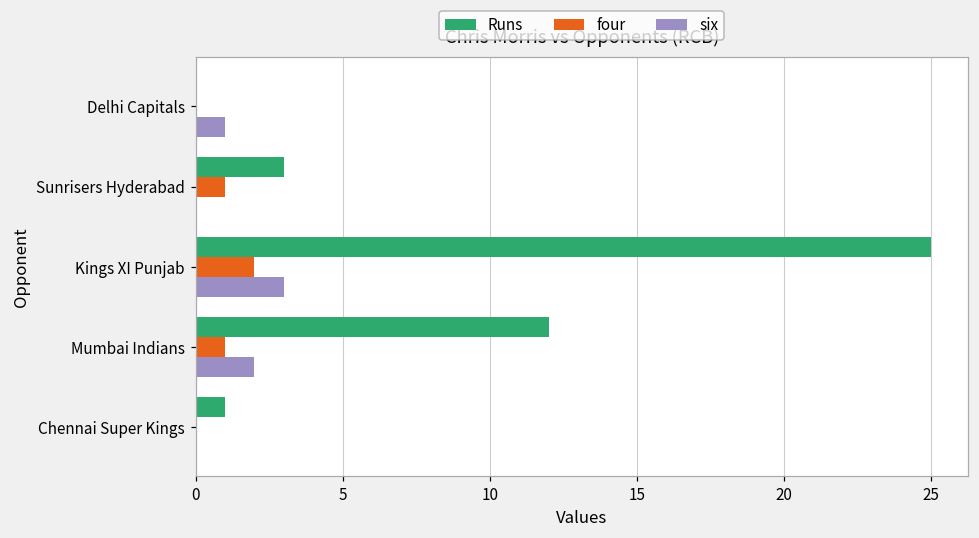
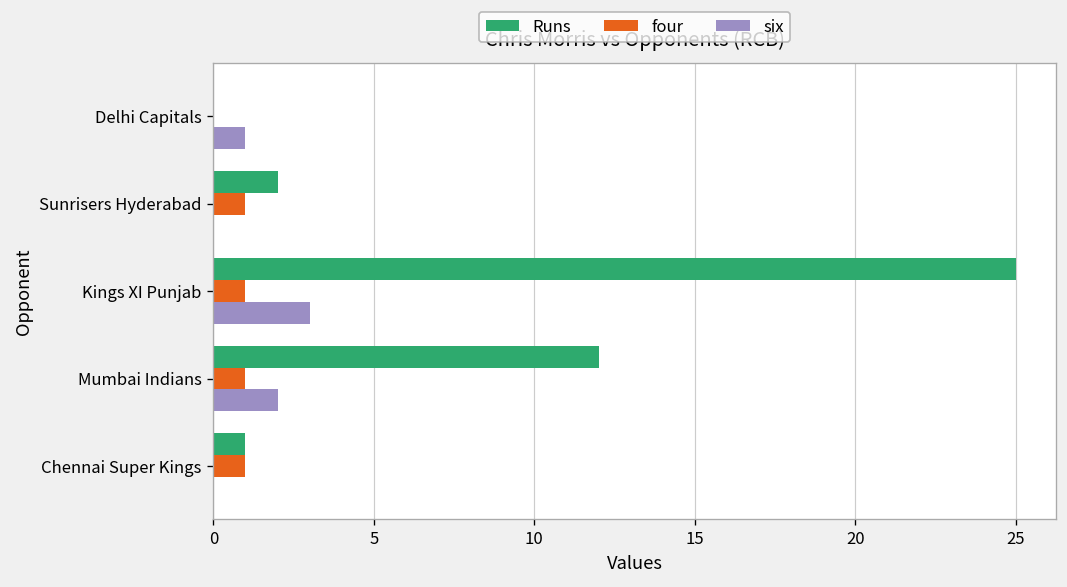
  {
    "Runs": {
      "Delhi Capitals": 0,
-     "Sunrisers Hyderabad": 3,
+     "Sunrisers Hyderabad": 2,
      "Kings XI Punjab": 25,
      "Mumbai Indians": 12,
      "Chennai Super Kings": 1
    },
    "four": {
      "Delhi Capitals": 0,
      "Sunrisers Hyderabad": 1,
-     "Kings XI Punjab": 2,
+     "Kings XI Punjab": 1,
      "Mumbai Indians": 1,
-     "Chennai Super Kings": 0
+     "Chennai Super Kings": 1
    },
    "six": {
      "Delhi Capitals": 1,
      "Sunrisers Hyderabad": 0,
      "Kings XI Punjab": 3,
      "Mumbai Indians": 2,
      "Chennai Super Kings": 0
    }
  }
